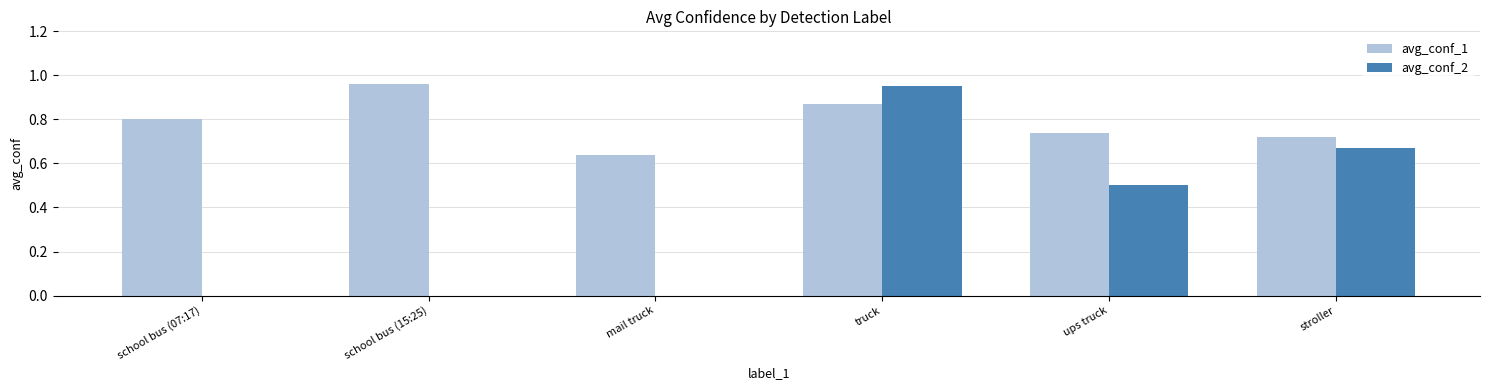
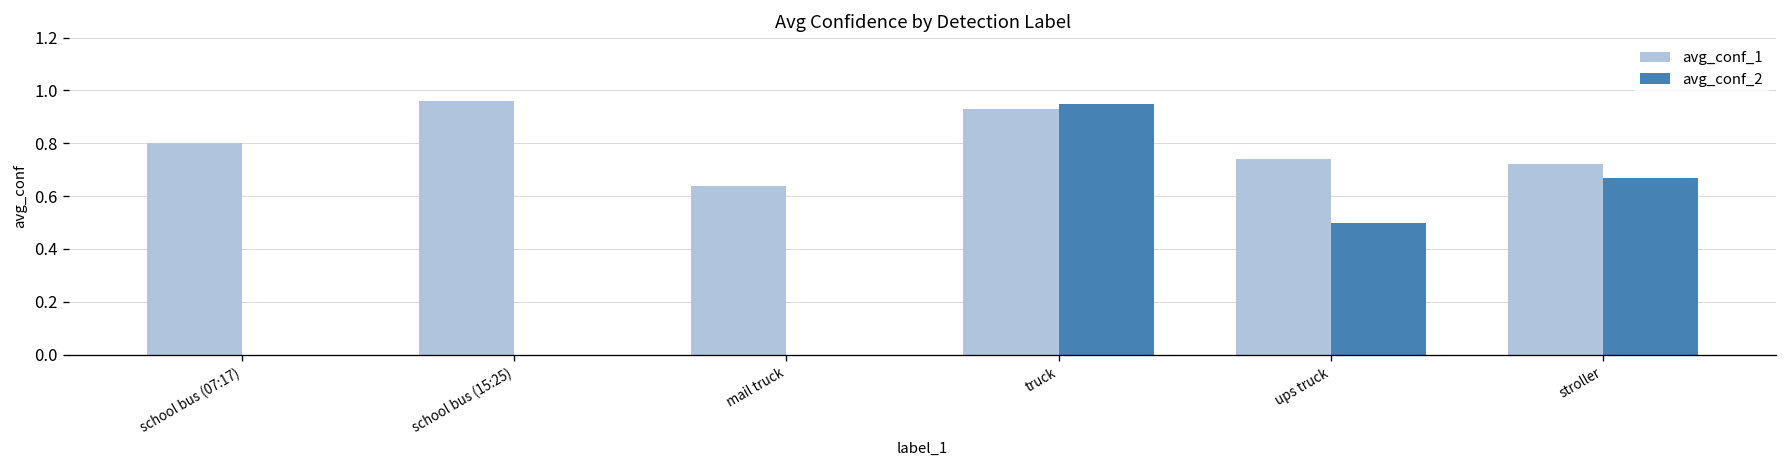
  {
    "avg_conf_1": {
      "school bus (07:17)": 0.80,
      "school bus (15:25)": 0.96,
      "mail truck": 0.64,
-     "truck": 0.87,
+     "truck": 0.93,
      "ups truck": 0.74,
      "stroller": 0.72
    },
    "avg_conf_2": {
      "school bus (07:17)": 0.00,
      "school bus (15:25)": 0.00,
      "mail truck": 0.00,
      "truck": 0.95,
      "ups truck": 0.50,
      "stroller": 0.67
    }
  }
